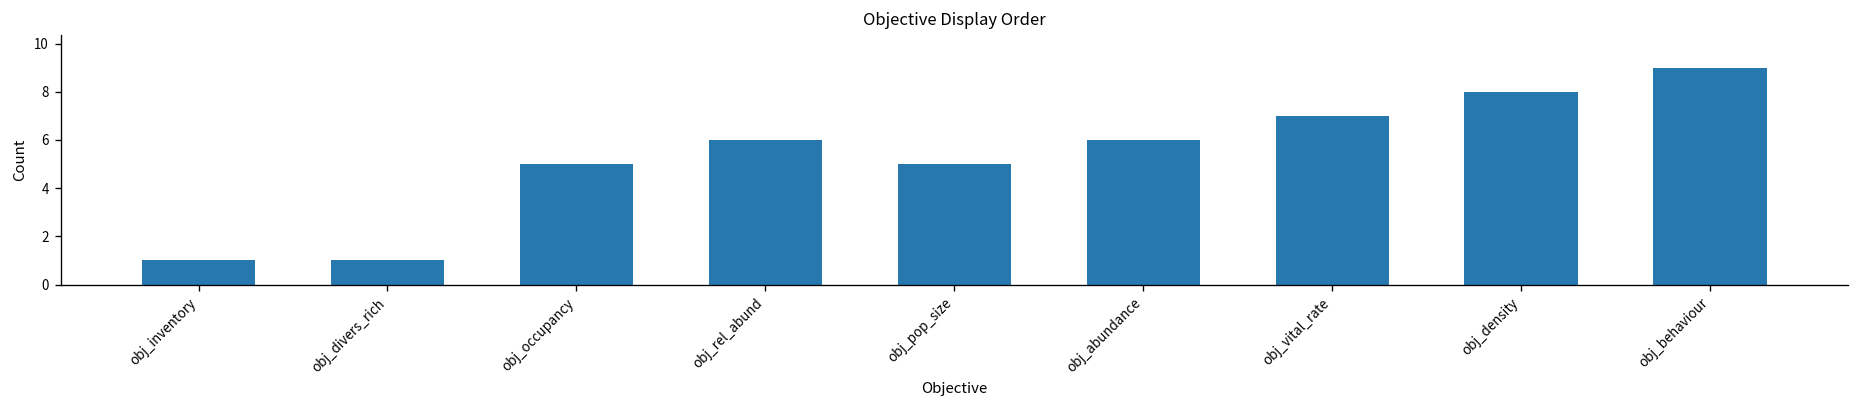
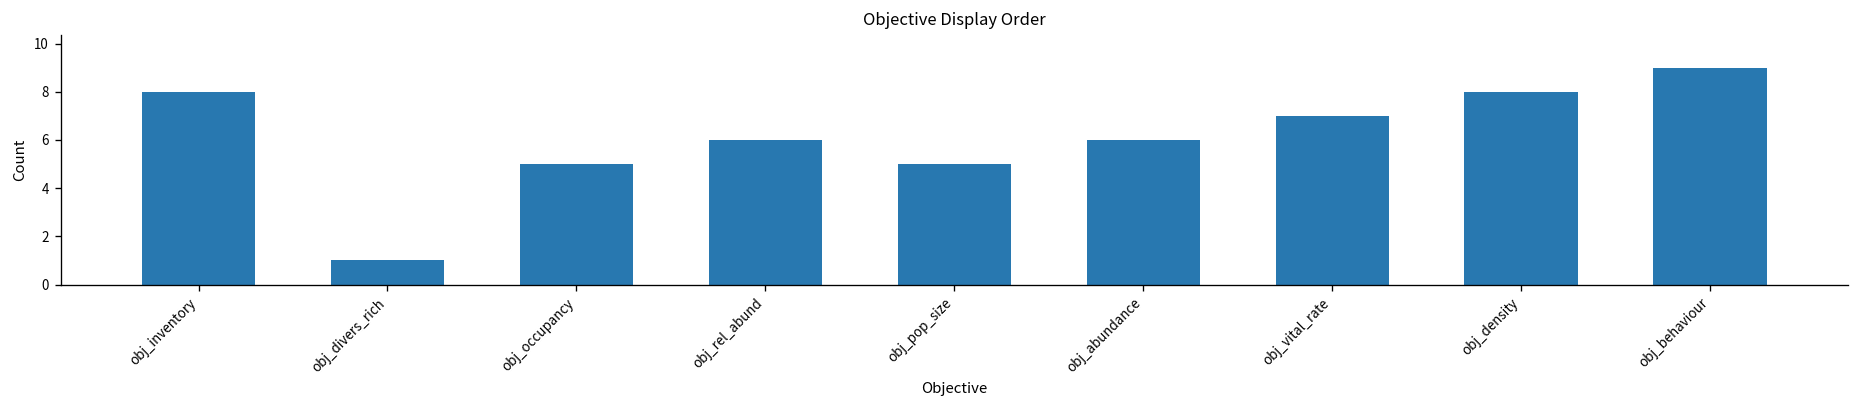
  {
-   "obj_inventory": 1,
+   "obj_inventory": 8,
    "obj_divers_rich": 1,
    "obj_occupancy": 5,
    "obj_rel_abund": 6,
    "obj_pop_size": 5,
    "obj_abundance": 6,
    "obj_vital_rate": 7,
    "obj_density": 8,
    "obj_behaviour": 9
  }
